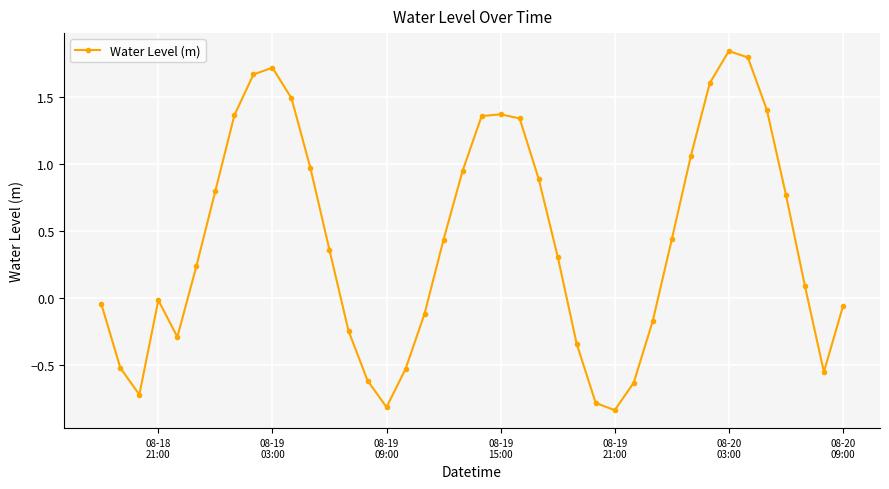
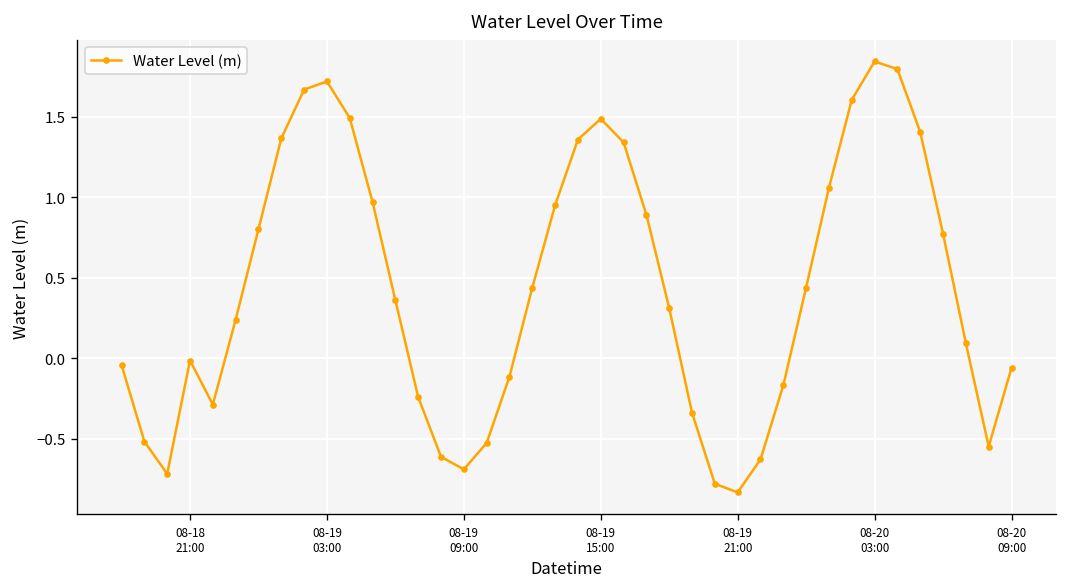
  {
    "08-18 21:00": -0.01,
    "08-19 03:00": 1.72,
-   "08-19 09:00": -0.81,
-   "08-19 15:00": 1.37,
+   "08-19 09:00": -0.69,
+   "08-19 15:00": 1.49,
    "08-19 21:00": -0.83,
    "08-20 03:00": 1.84,
    "08-20 09:00": -0.06
  }
